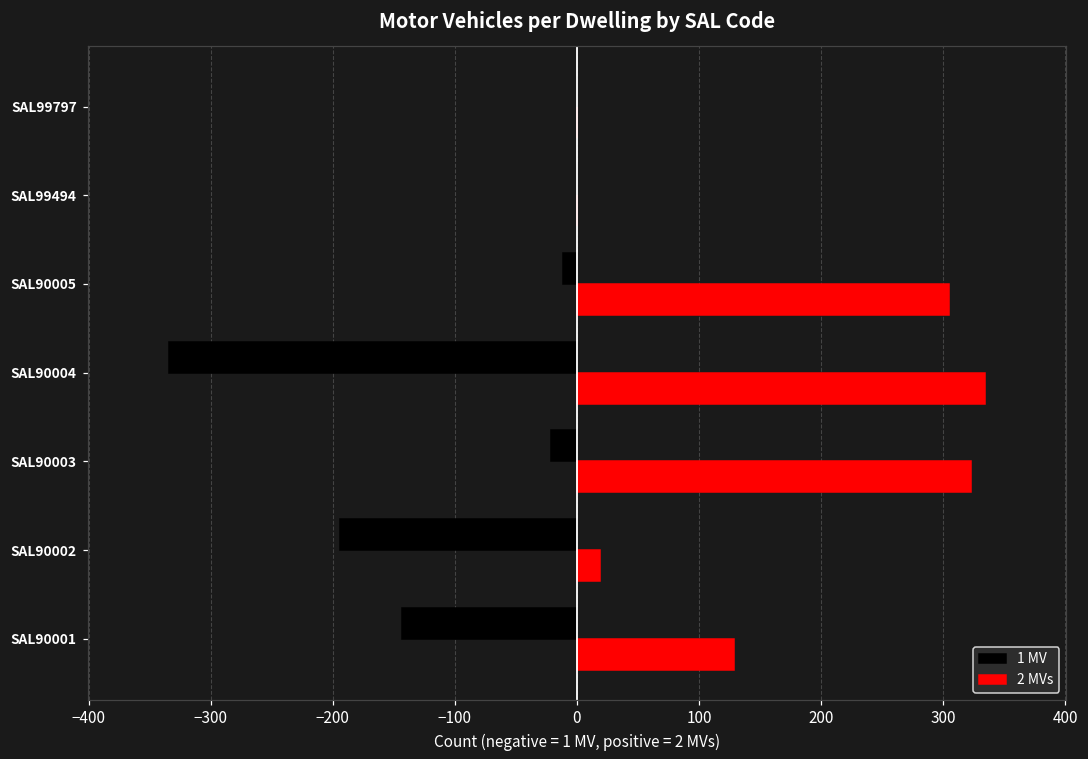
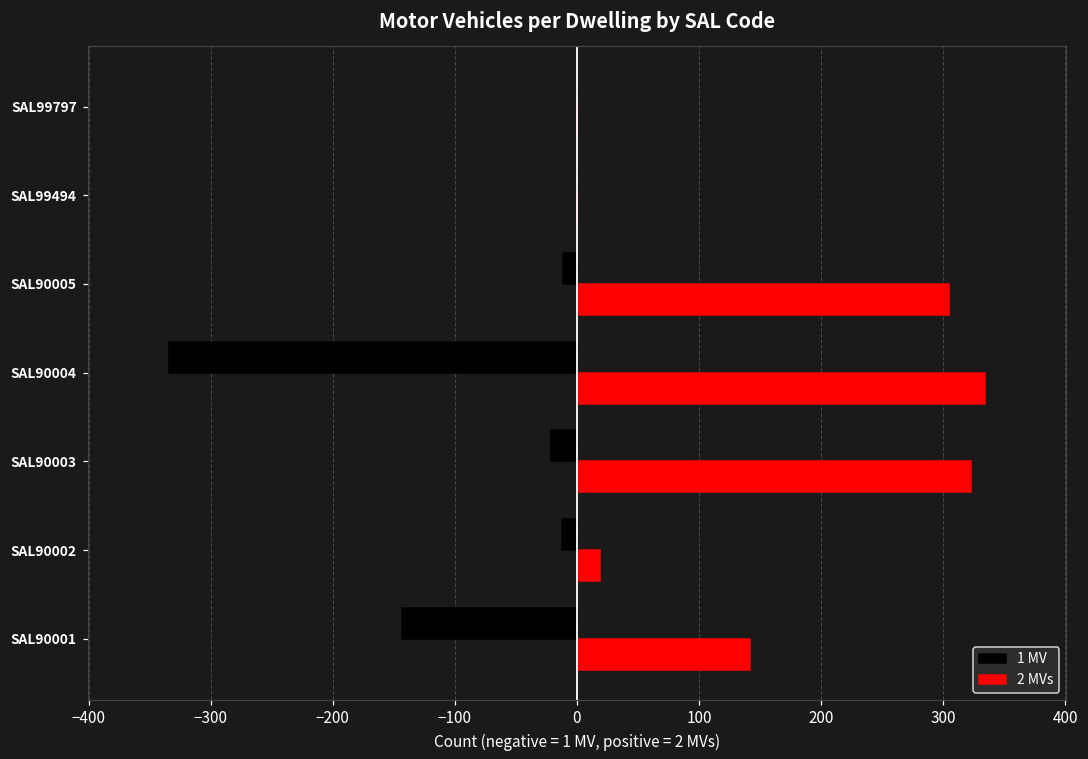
  {
    "1 MV": {
      "SAL99797": 0,
      "SAL99494": 0,
      "SAL90005": -11,
      "SAL90004": -334,
      "SAL90003": -21,
-     "SAL90002": -194,
+     "SAL90002": -12,
      "SAL90001": -143
    },
    "2 MVs": {
      "SAL99797": 0,
      "SAL99494": 0,
      "SAL90005": 305,
      "SAL90004": 334,
      "SAL90003": 323,
      "SAL90002": 19,
-     "SAL90001": 129
+     "SAL90001": 142
    }
  }
